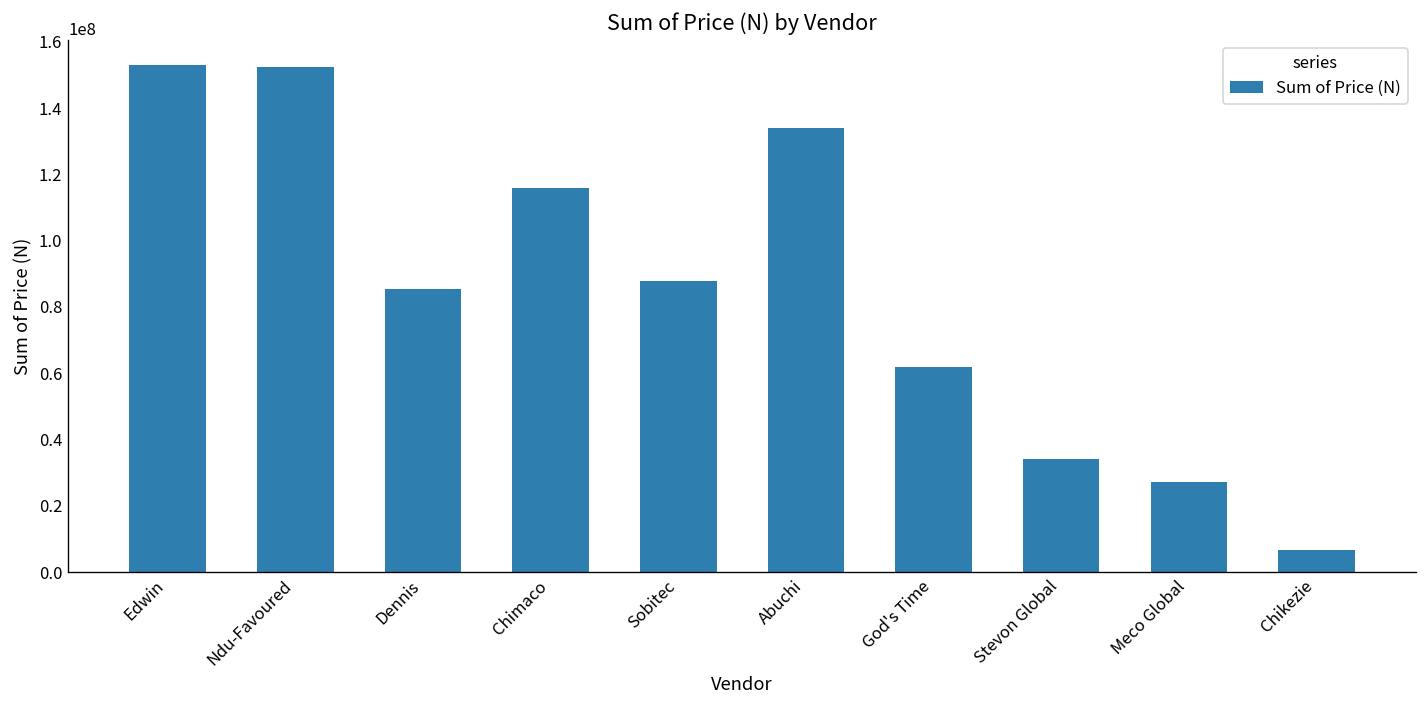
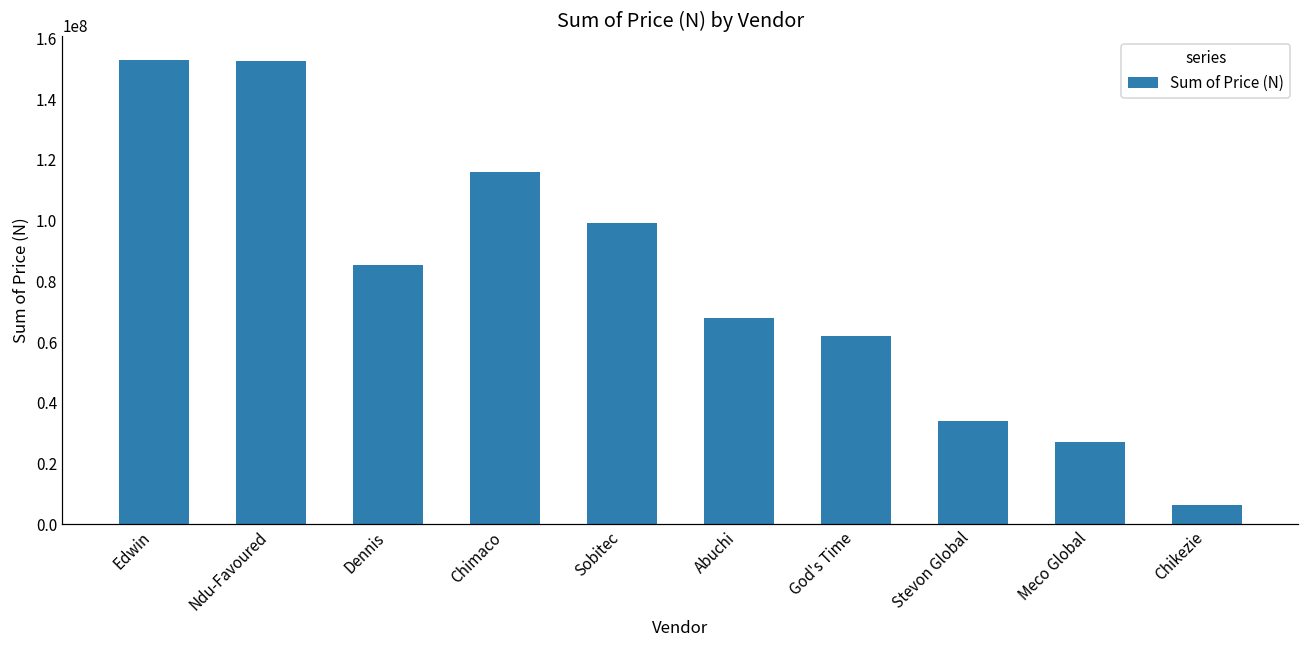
  {
    "Edwin": 153000000,
    "Ndu-Favoured": 152000000,
    "Dennis": 85000000,
    "Chimaco": 116000000,
-   "Sobitec": 88000000,
-   "Abuchi": 134000000,
+   "Sobitec": 99000000,
+   "Abuchi": 68000000,
    "God's Time": 62000000,
    "Stevon Global": 34000000,
    "Meco Global": 27000000,
    "Chikezie": 7000000
  }
